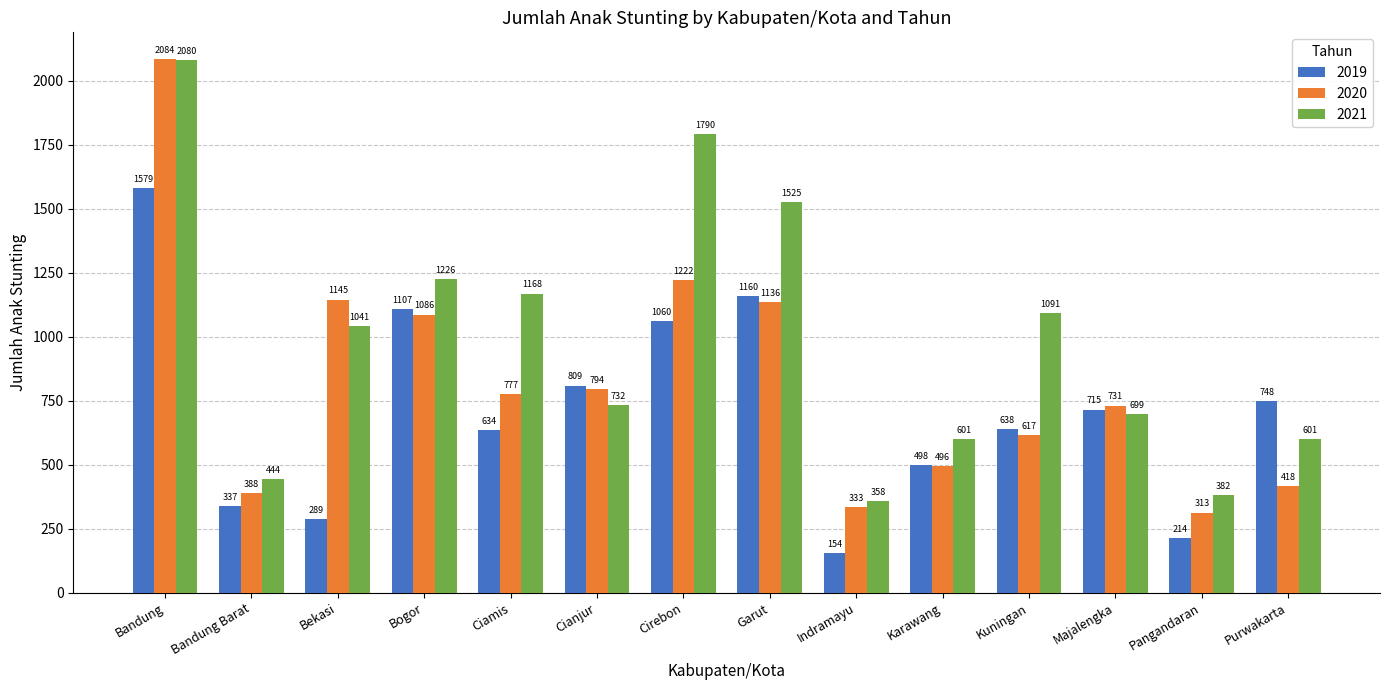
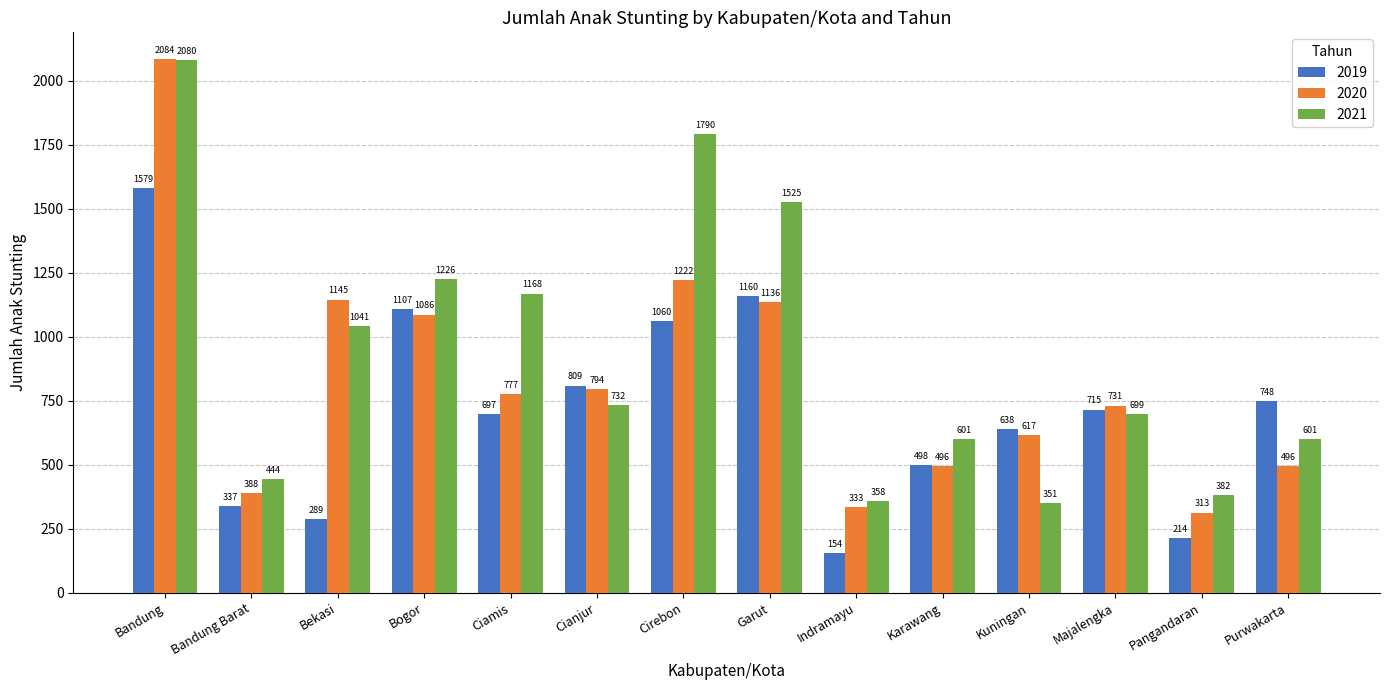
  {
    "2019": {
      "Bandung": 1579,
      "Bandung Barat": 337,
      "Bekasi": 289,
      "Bogor": 1107,
-     "Ciamis": 634,
+     "Ciamis": 697,
      "Cianjur": 809,
      "Cirebon": 1060,
      "Garut": 1160,
      "Indramayu": 154,
      "Karawang": 498,
      "Kuningan": 638,
      "Majalengka": 715,
      "Pangandaran": 214,
      "Purwakarta": 748
    },
    "2020": {
      "Bandung": 2084,
      "Bandung Barat": 388,
      "Bekasi": 1145,
      "Bogor": 1086,
      "Ciamis": 777,
      "Cianjur": 794,
      "Cirebon": 1222,
      "Garut": 1136,
      "Indramayu": 333,
      "Karawang": 496,
      "Kuningan": 617,
      "Majalengka": 731,
      "Pangandaran": 313,
-     "Purwakarta": 418
+     "Purwakarta": 496
    },
    "2021": {
      "Bandung": 2080,
      "Bandung Barat": 444,
      "Bekasi": 1041,
      "Bogor": 1226,
      "Ciamis": 1168,
      "Cianjur": 732,
      "Cirebon": 1790,
      "Garut": 1525,
      "Indramayu": 358,
      "Karawang": 601,
-     "Kuningan": 1091,
+     "Kuningan": 351,
      "Majalengka": 699,
      "Pangandaran": 382,
      "Purwakarta": 601
    }
  }
